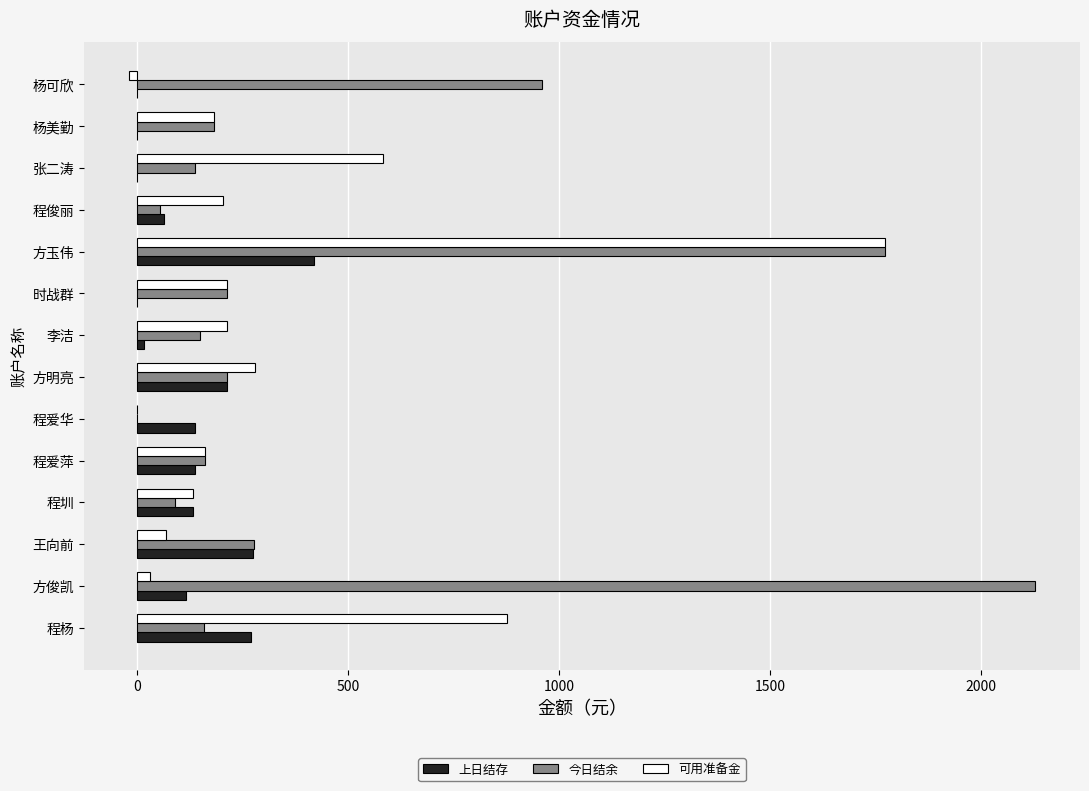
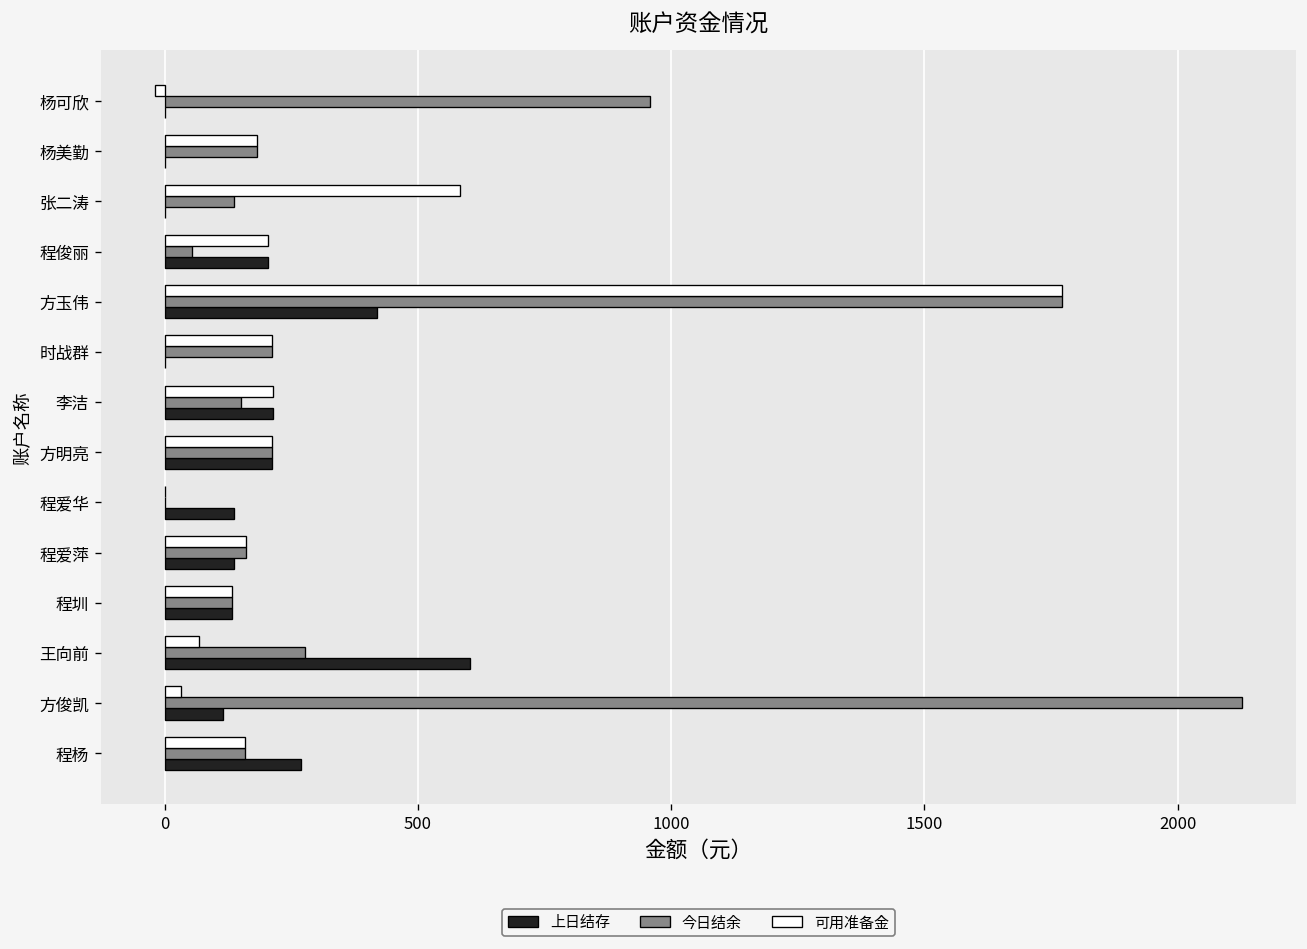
  {
    "上日结存": {
      "杨可欣": 0,
      "杨美勤": 0,
      "张二涛": 0,
-     "程俊丽": 60,
+     "程俊丽": 200,
      "方玉伟": 420,
      "时战群": 0,
-     "李洁": 20,
+     "李洁": 210,
      "方明亮": 210,
      "程爱华": 140,
      "程爱萍": 140,
      "程圳": 130,
-     "王向前": 280,
+     "王向前": 600,
      "方俊凯": 110,
      "程杨": 270
    },
    "今日结余": {
      "杨可欣": 960,
      "杨美勤": 180,
      "张二涛": 140,
      "程俊丽": 50,
      "方玉伟": 1770,
      "时战群": 210,
      "李洁": 150,
      "方明亮": 210,
      "程爱华": 0,
      "程爱萍": 160,
-     "程圳": 90,
+     "程圳": 130,
      "王向前": 280,
      "方俊凯": 2130,
      "程杨": 160
    },
    "可用准备金": {
      "杨可欣": -20,
      "杨美勤": 180,
      "张二涛": 580,
      "程俊丽": 200,
      "方玉伟": 1770,
      "时战群": 210,
      "李洁": 210,
-     "方明亮": 280,
+     "方明亮": 210,
      "程爱华": 0,
      "程爱萍": 160,
      "程圳": 130,
      "王向前": 70,
      "方俊凯": 30,
-     "程杨": 880
+     "程杨": 160
    }
  }
